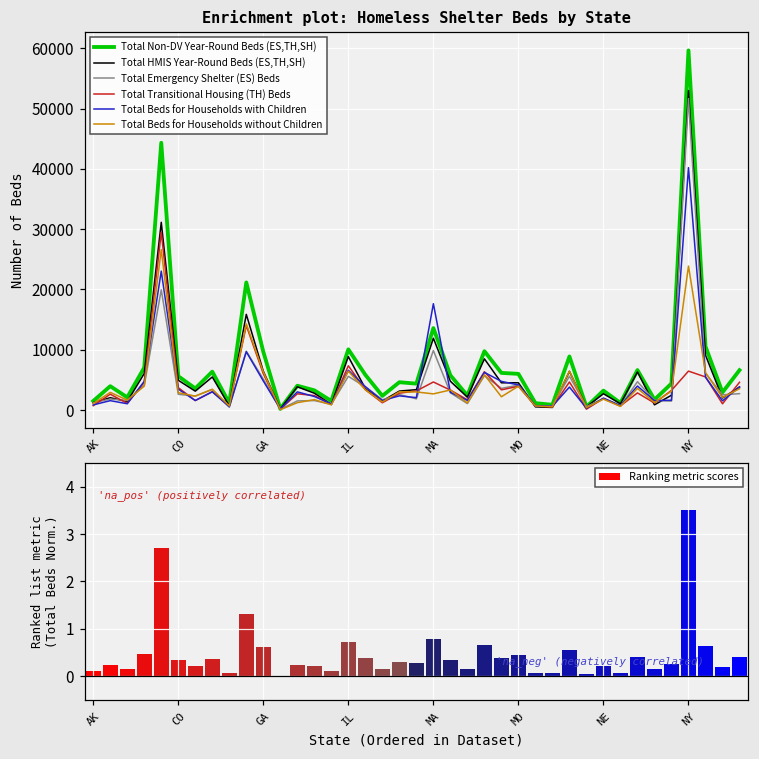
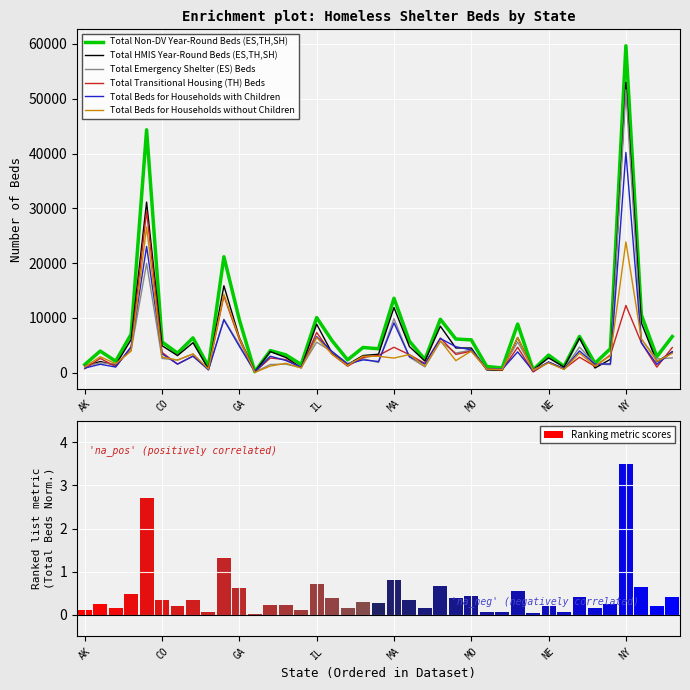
  {
    "Enrichment plot: Homeless Shelter Beds by State": {
      "Total Non-DV Year-Round Beds (ES,TH,SH)": {
        "CO": 6000,
        "GA": 10000,
        "IL": 10000,
        "MA": 14000,
        "MO": 6000,
        "NE": 3000,
        "NY": 60000
      },
      "Total HMIS Year-Round Beds (ES,TH,SH)": {
        "CO": 5000,
        "IL": 9000,
        "MA": 12000,
        "NE": 3000,
        "NY": 53000
      },
      "Total Emergency Shelter (ES) Beds": {
        "IL": 6000,
        "MA": 10000,
        "NY": 52000
      },
      "Total Transitional Housing (TH) Beds": {
        "IL": 7000,
        "MA": 5000,
-       "NY": 6000
+       "NY": 12000
      },
      "Total Beds for Households with Children": {
-       "MA": 18000,
+       "MA": 9000,
        "NY": 40000
      },
      "Total Beds for Households without Children": {
        "MA": 3000,
        "NY": 24000
      }
    }
  }
